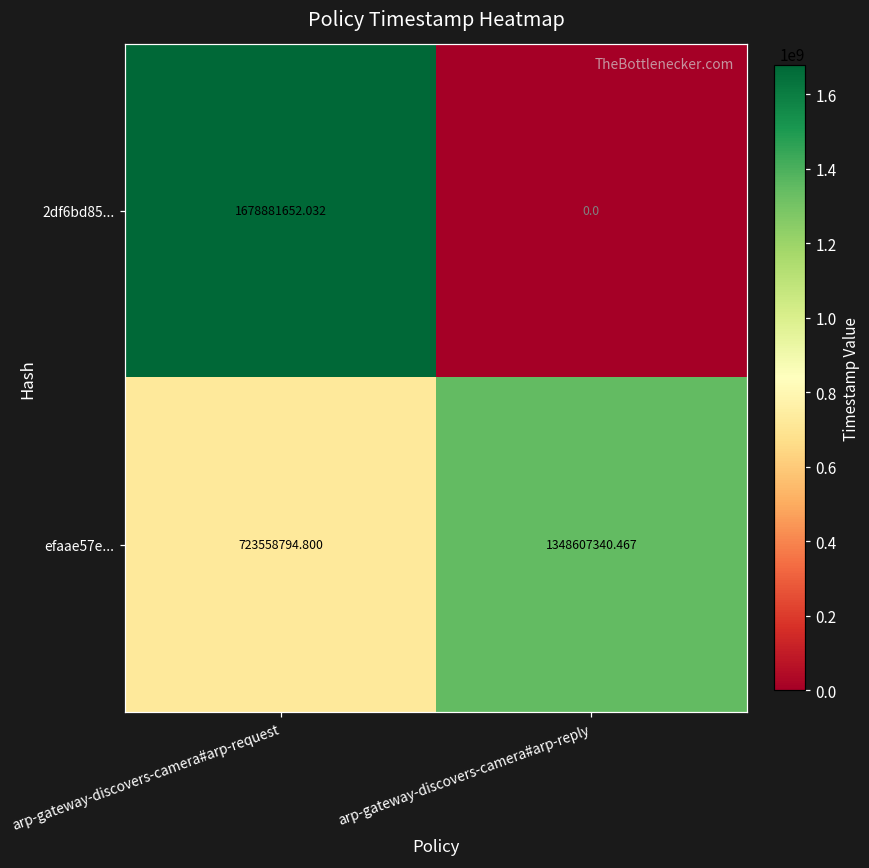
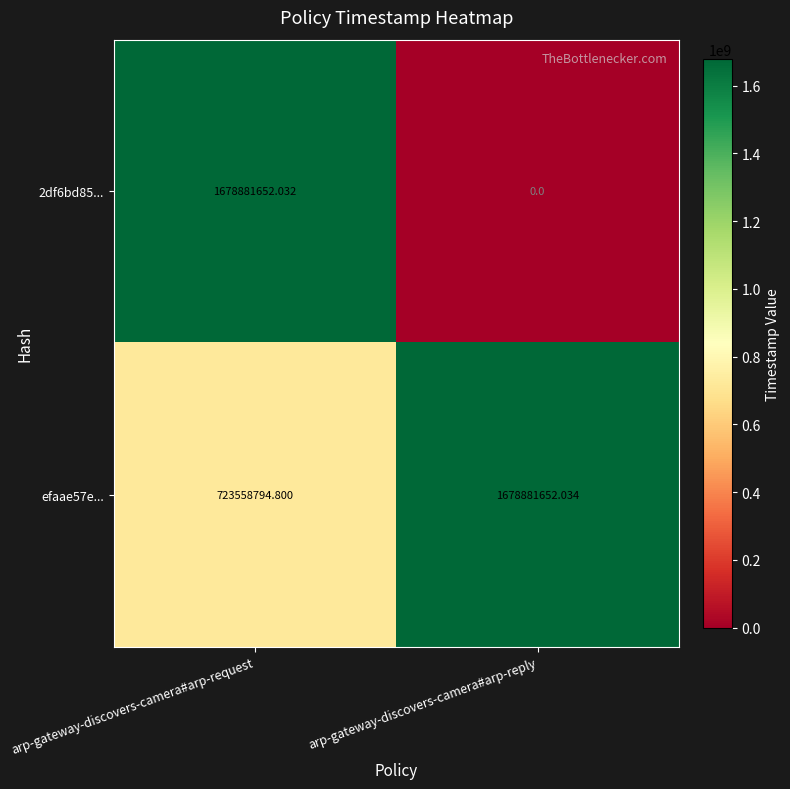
  {
    "2df6bd85...": {
      "arp-gateway-discovers-camera#arp-request": 1678881652.032
    },
    "efaae57e...": {
      "arp-gateway-discovers-camera#arp-request": 723558794.800,
-     "arp-gateway-discovers-camera#arp-reply": 1348607340.467
+     "arp-gateway-discovers-camera#arp-reply": 1678881652.034
    }
  }
